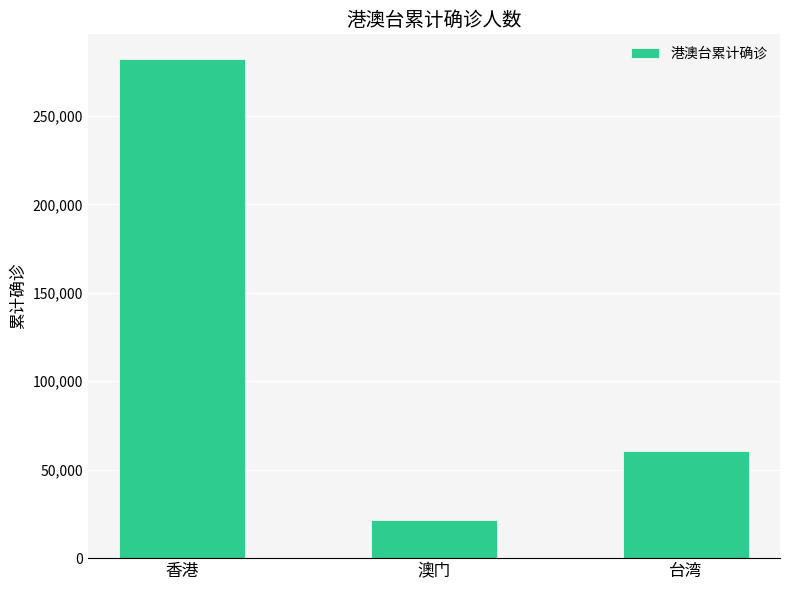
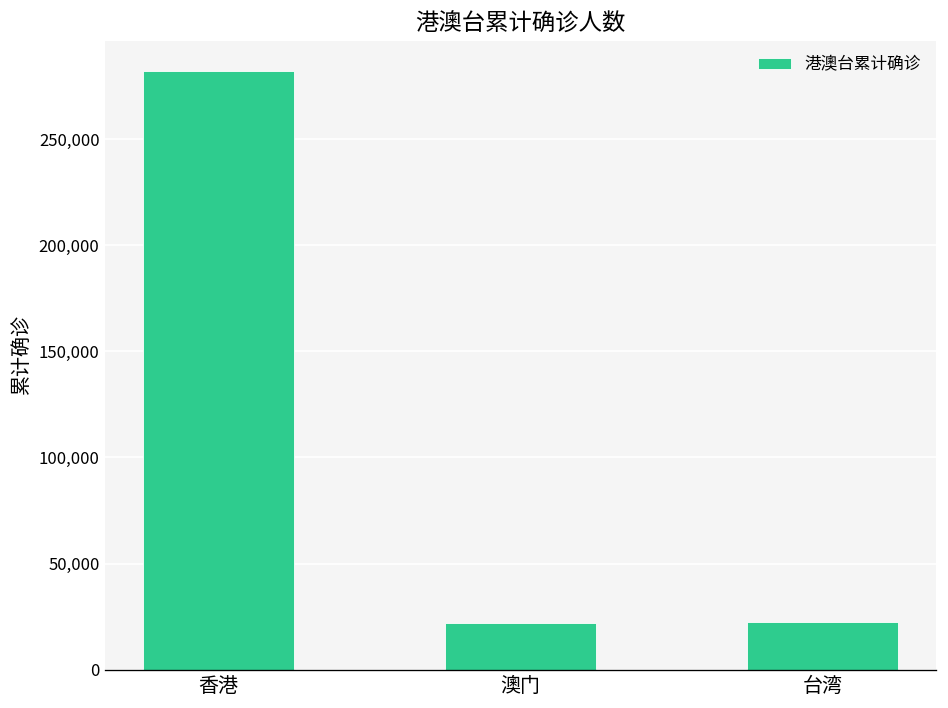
  {
    "香港": "282,000",
    "澳门": "22,000",
-   "台湾": "60,000"
+   "台湾": "22,000"
  }
